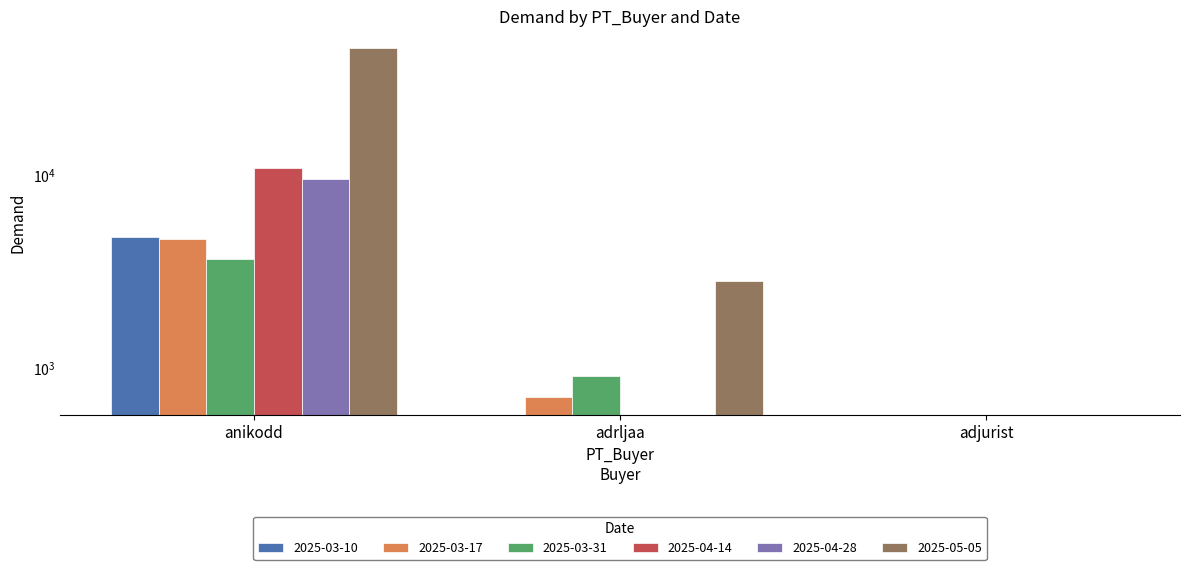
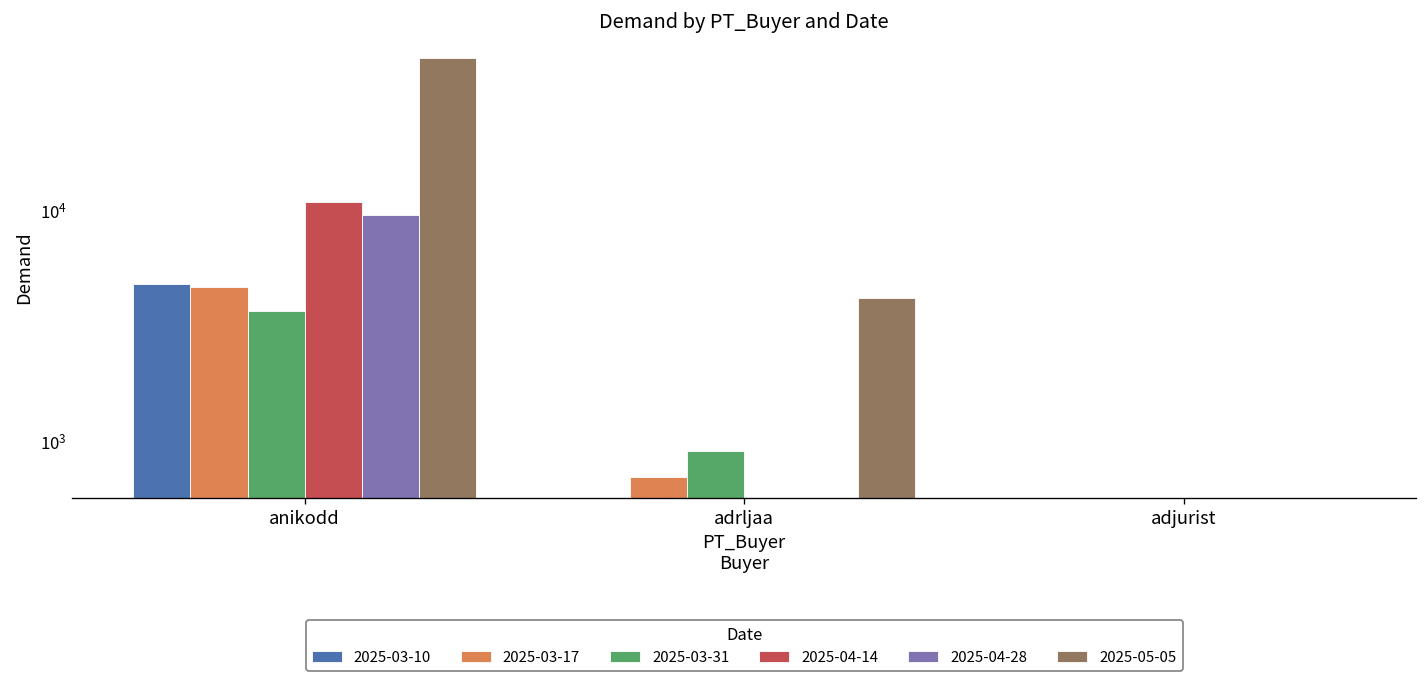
  {
    "2025-03-31": {
      "anikodd": 3700,
      "adrljaa": 900
    },
    "2025-05-05": {
      "anikodd": 45000,
-     "adrljaa": 2800
+     "adrljaa": 4100
    }
  }
